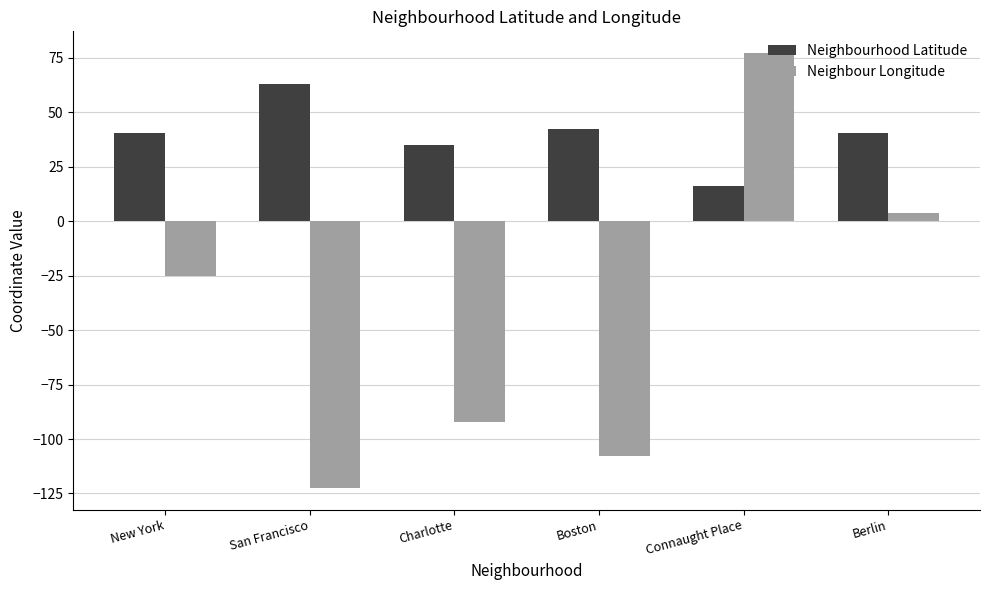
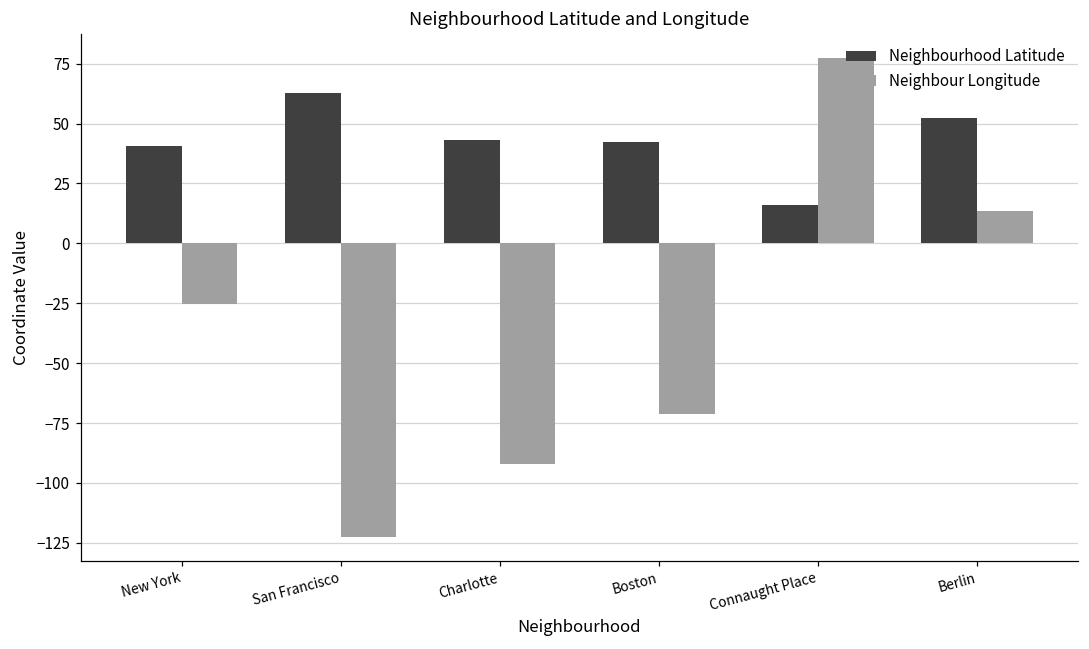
  {
    "Neighbourhood Latitude": {
      "New York": 41,
      "San Francisco": 63,
-     "Charlotte": 35,
+     "Charlotte": 43,
      "Boston": 42,
      "Connaught Place": 16,
-     "Berlin": 40
+     "Berlin": 53
    },
    "Neighbour Longitude": {
      "New York": -25,
      "San Francisco": -122,
      "Charlotte": -92,
-     "Boston": -108,
+     "Boston": -71,
      "Connaught Place": 77,
-     "Berlin": 4
+     "Berlin": 13
    }
  }
